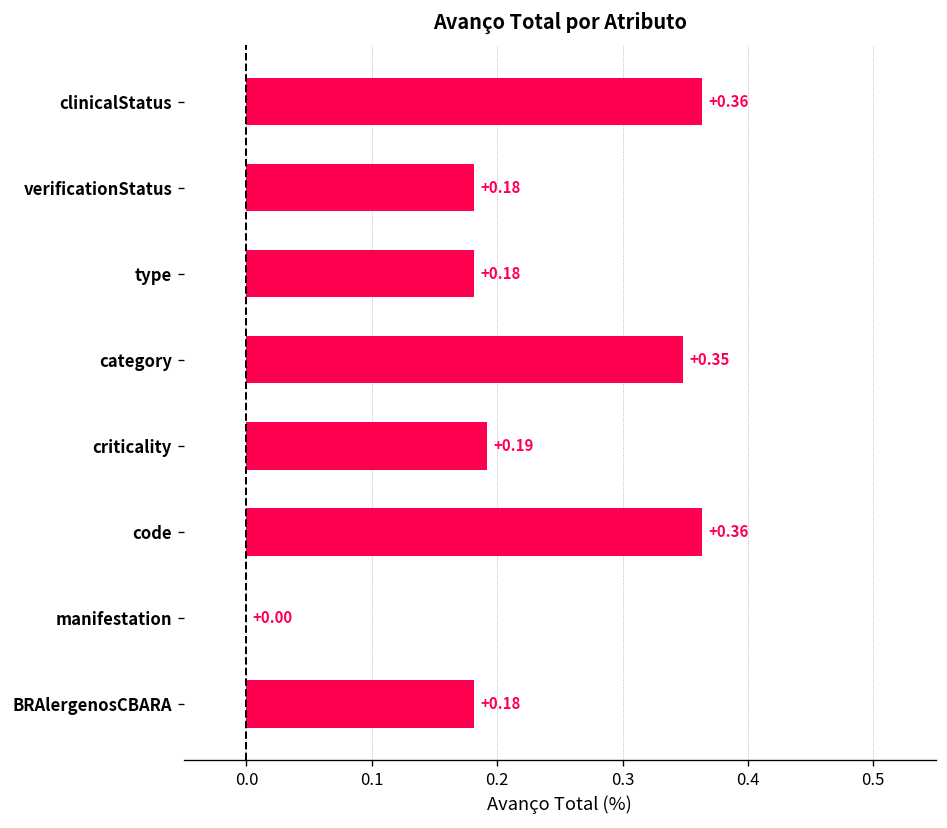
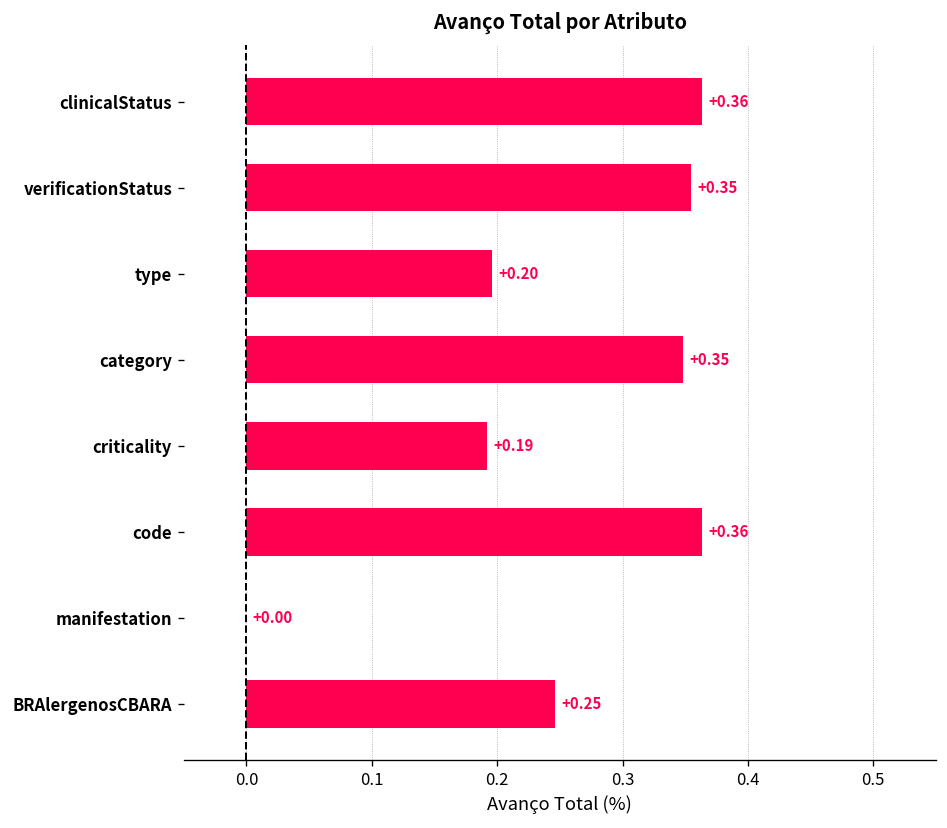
  {
    "clinicalStatus": "+0.36",
-   "verificationStatus": "+0.18",
-   "type": "+0.18",
+   "verificationStatus": "+0.35",
+   "type": "+0.20",
    "category": "+0.35",
    "criticality": "+0.19",
    "code": "+0.36",
    "manifestation": "+0.00",
-   "BRAlergenosCBARA": "+0.18"
+   "BRAlergenosCBARA": "+0.25"
  }
